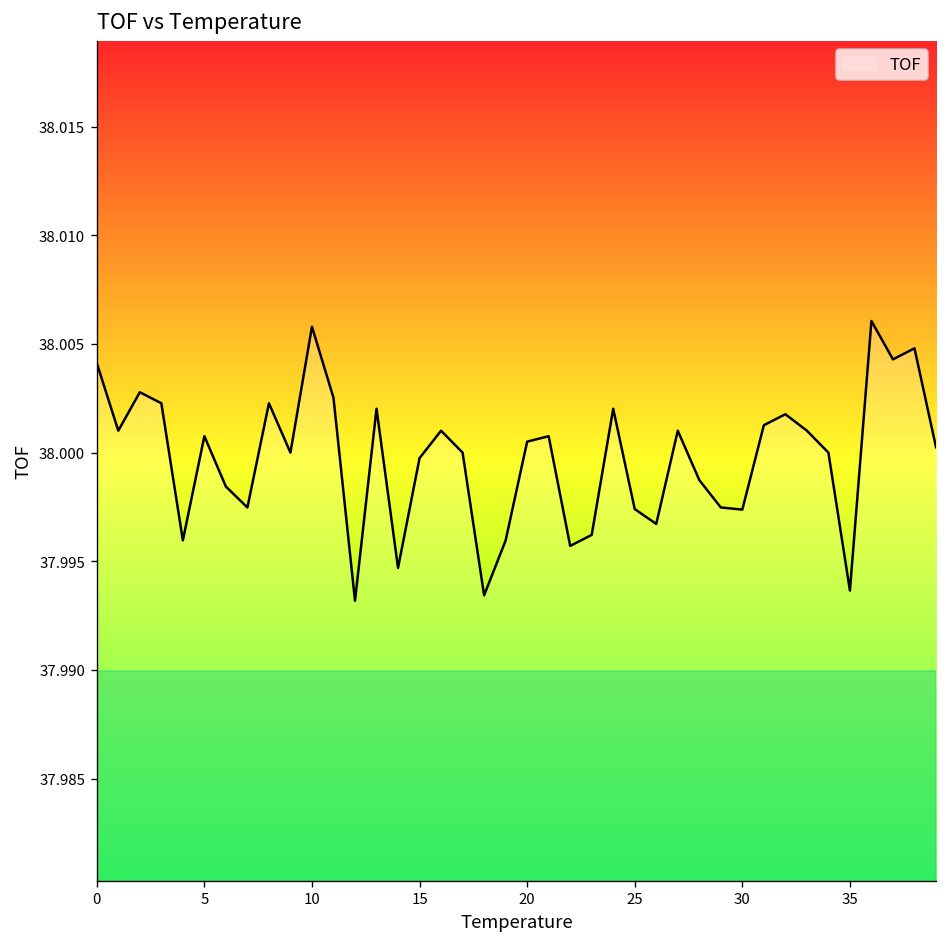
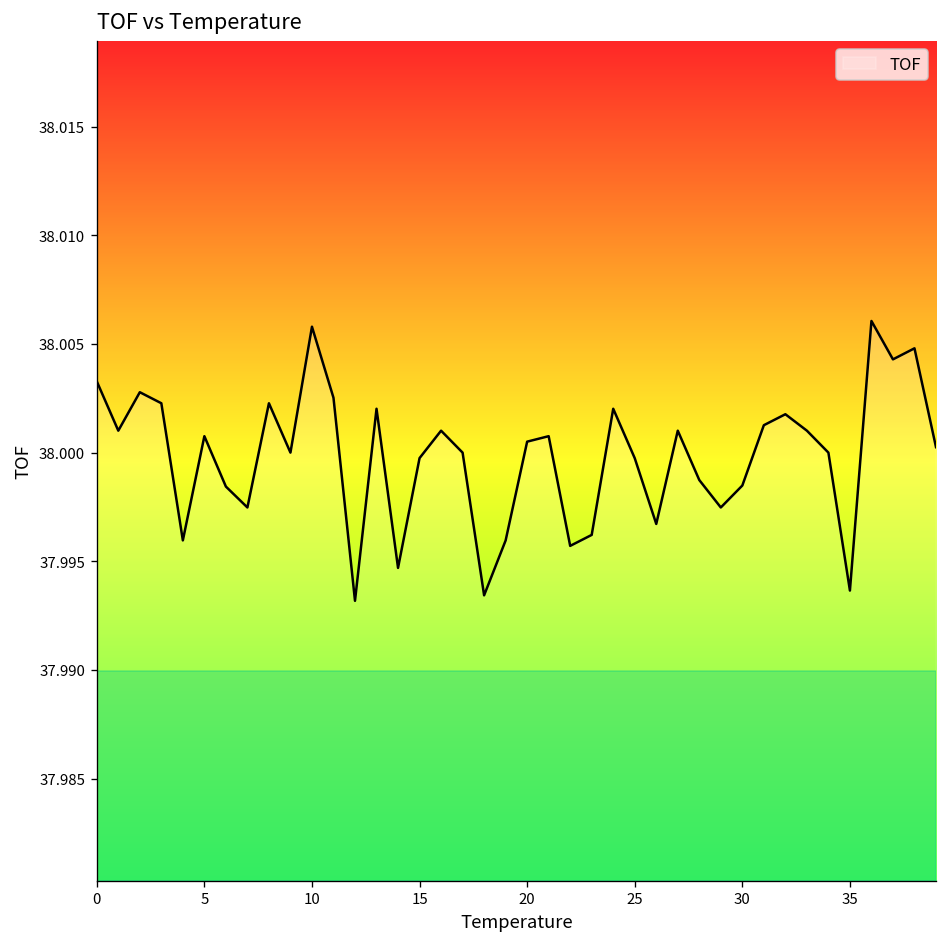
  {
-   "0": 38.0041,
+   "0": 38.0033,
    "5": 38.0008,
    "10": 38.0058,
    "15": 37.9997,
    "20": 38.0005,
-   "25": 37.9974,
-   "30": 37.9974,
+   "25": 37.9997,
+   "30": 37.9985,
    "35": 37.9937
  }
